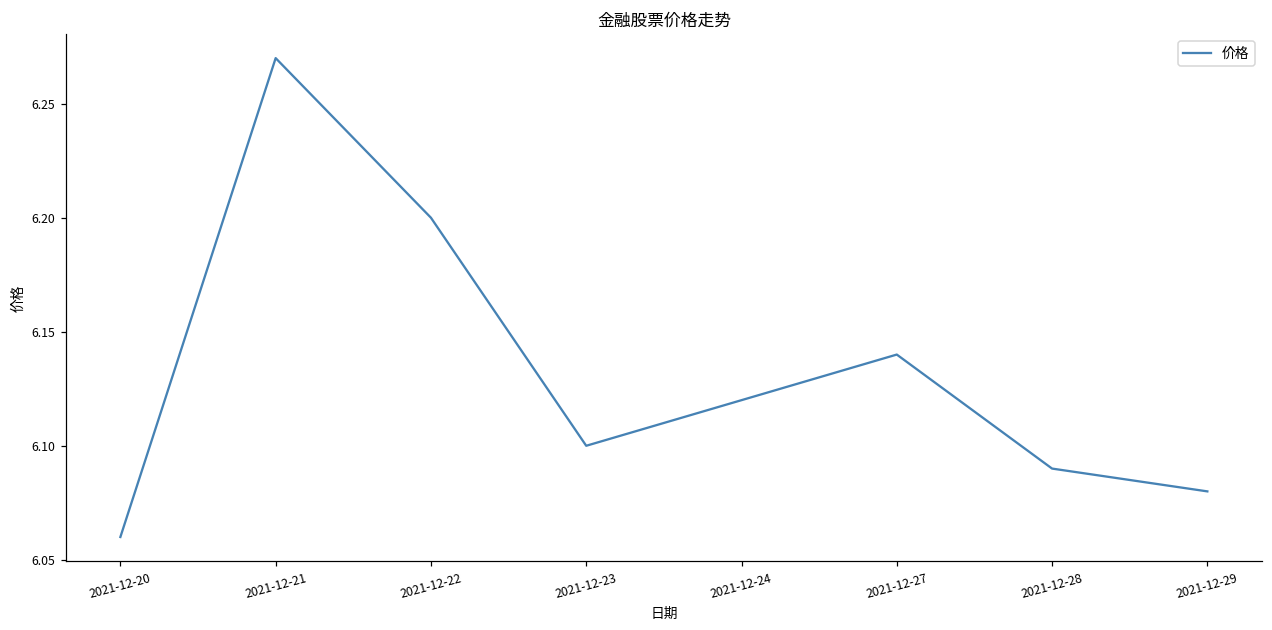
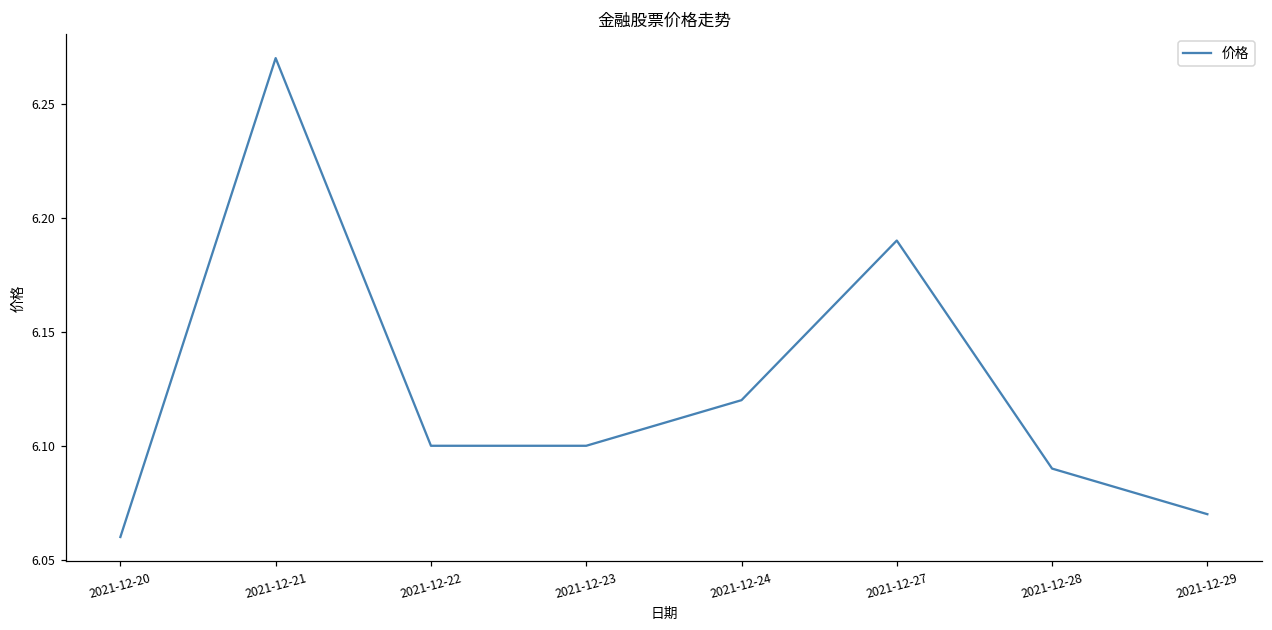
  {
    "2021-12-20": 6.06,
    "2021-12-21": 6.27,
-   "2021-12-22": 6.2,
+   "2021-12-22": 6.1,
    "2021-12-23": 6.10,
    "2021-12-24": 6.12,
-   "2021-12-27": 6.14,
+   "2021-12-27": 6.19,
    "2021-12-28": 6.09,
-   "2021-12-29": 6.08
+   "2021-12-29": 6.07
  }
